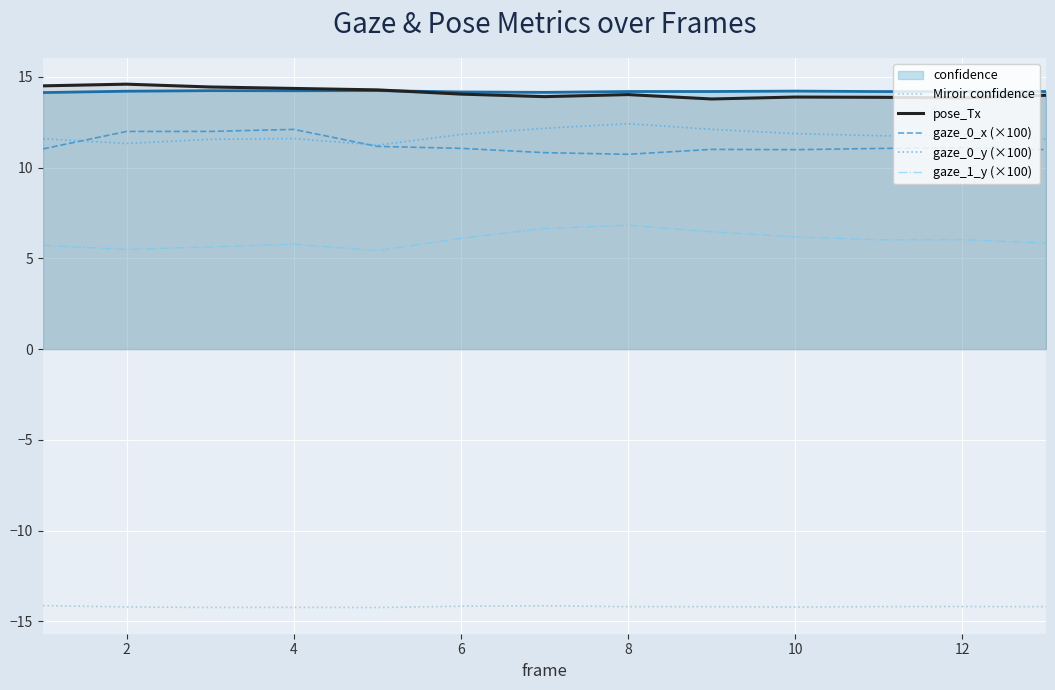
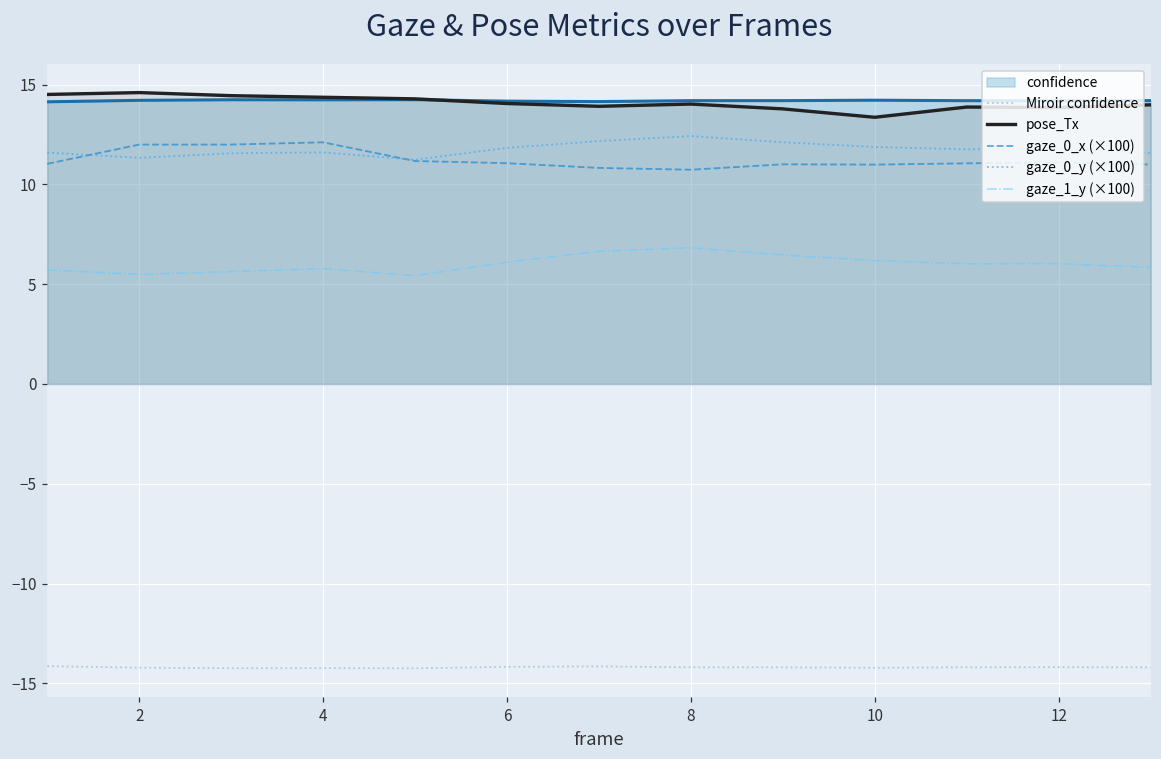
  {
    "pose_Tx": {
      "2": 14.6,
      "8": 14.0,
-     "10": 13.9
+     "10": 13.4
    }
  }
